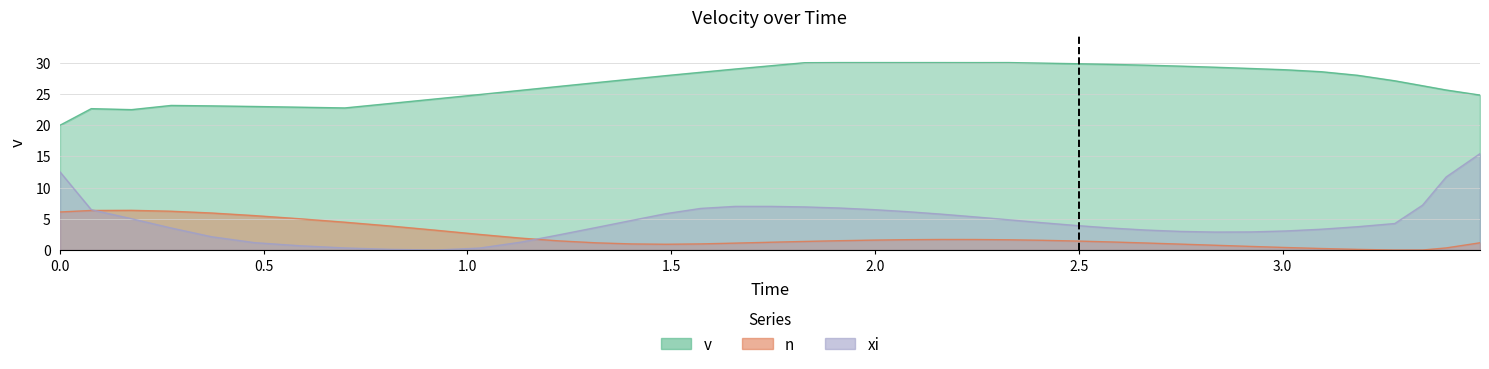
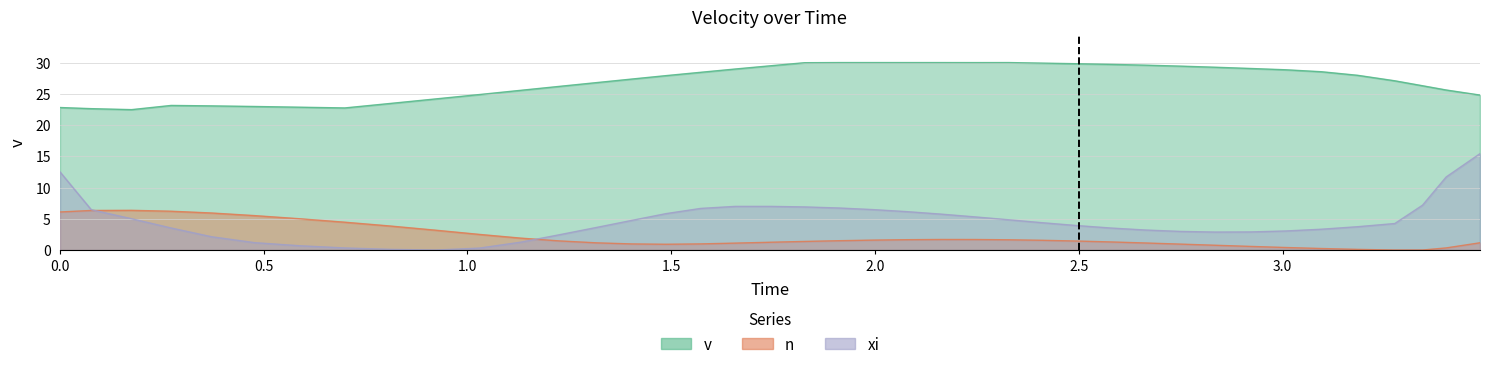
  {
    "v": {
-     "0.0": 20
+     "0.0": 23
    },
    "n": {
      "0.0": 6
    },
    "xi": {
      "0.0": 13
    }
  }
